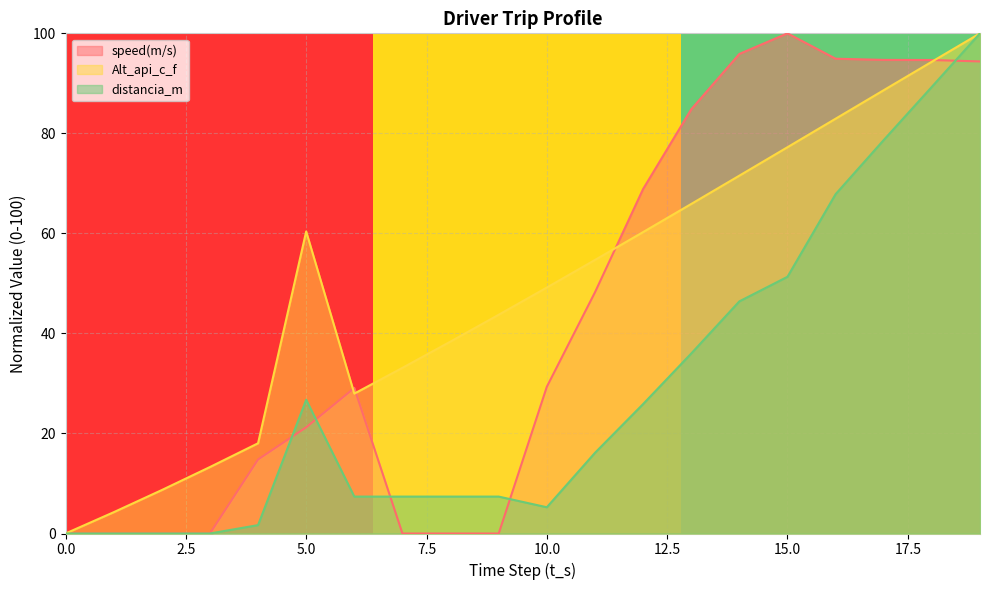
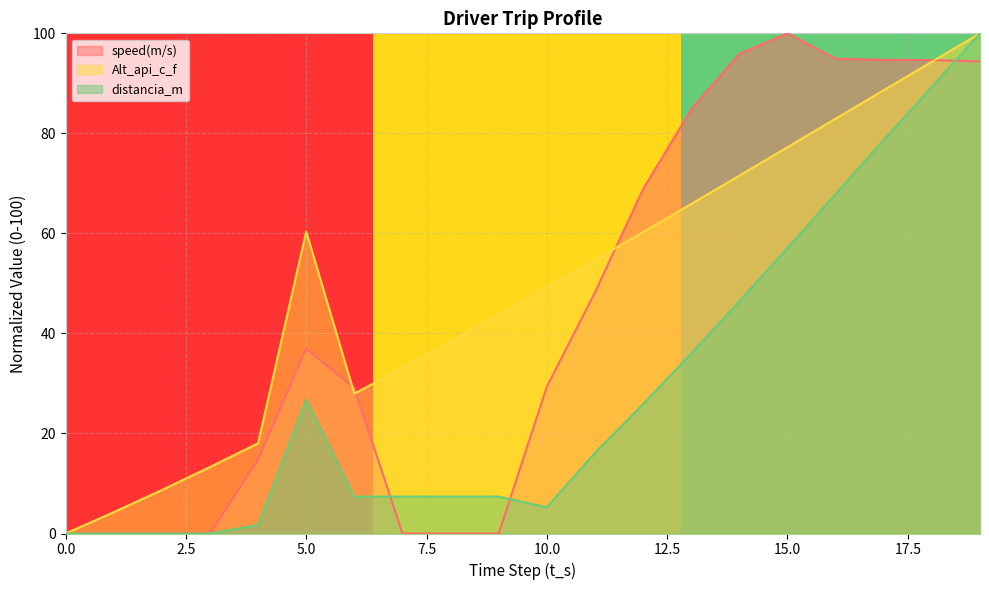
  {
    "speed(m/s)": {
-     "5.0": 21,
+     "5.0": 37,
      "10.0": 29,
      "15.0": 100
    },
    "Alt_api_c_f": {
      "5.0": 60,
      "10.0": 49,
      "15.0": 77
    },
    "distancia_m": {
      "5.0": 27,
      "10.0": 5,
-     "15.0": 51
+     "15.0": 57
    }
  }
